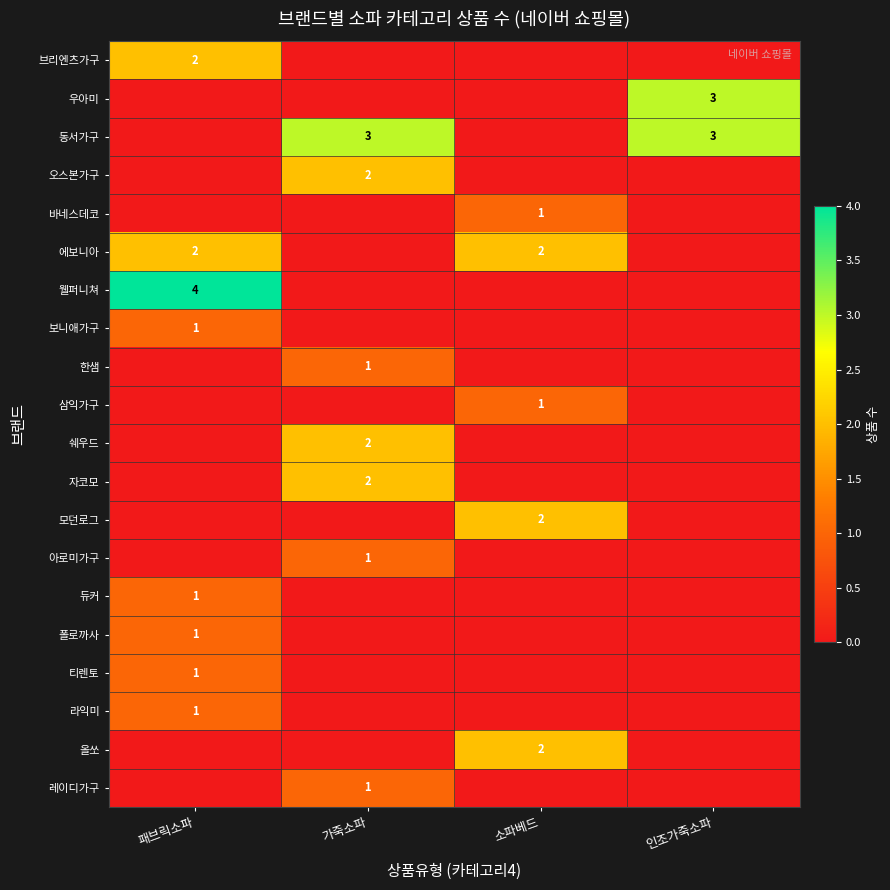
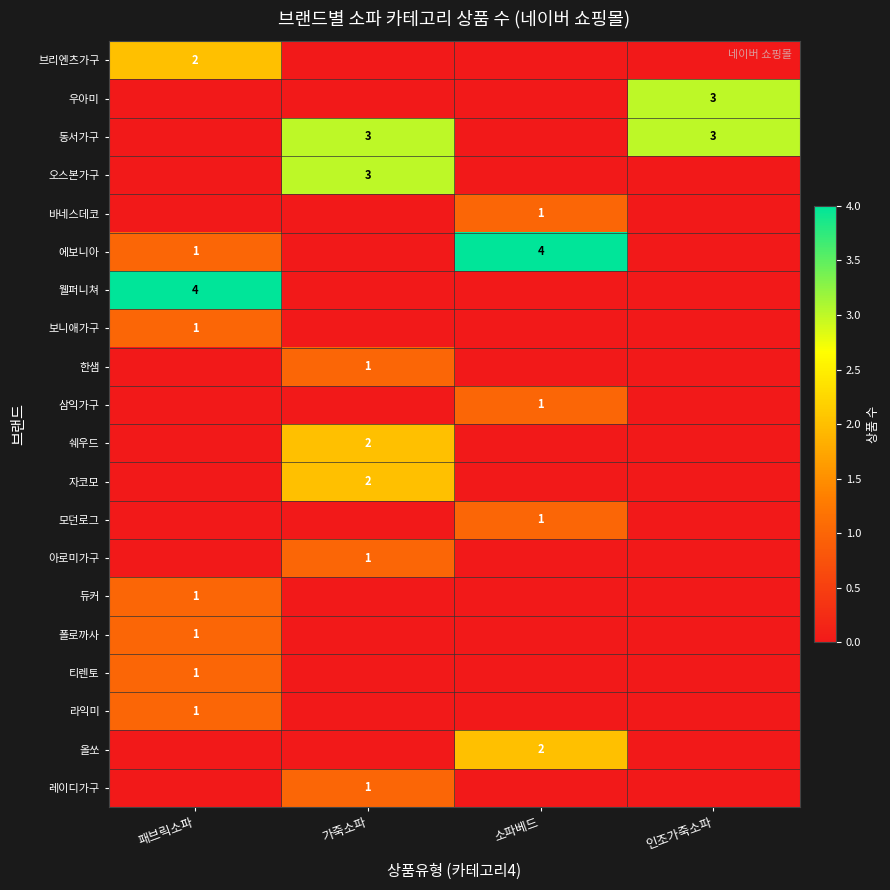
  {
    "브리엔츠가구": {
      "패브릭소파": 2
    },
    "우아미": {
      "인조가죽소파": 3
    },
    "동서가구": {
      "가죽소파": 3,
      "인조가죽소파": 3
    },
    "오스본가구": {
-     "가죽소파": 2
+     "가죽소파": 3
    },
    "바네스데코": {
      "소파베드": 1
    },
    "에보니아": {
-     "패브릭소파": 2,
-     "소파베드": 2
+     "패브릭소파": 1,
+     "소파베드": 4
    },
    "웰퍼니쳐": {
      "패브릭소파": 4
    },
    "보니애가구": {
      "패브릭소파": 1
    },
    "한샘": {
      "가죽소파": 1
    },
    "삼익가구": {
      "소파베드": 1
    },
    "쉐우드": {
      "가죽소파": 2
    },
    "자코모": {
      "가죽소파": 2
    },
    "모던로그": {
-     "소파베드": 2
+     "소파베드": 1
    },
    "아로미가구": {
      "가죽소파": 1
    },
    "듀커": {
      "패브릭소파": 1
    },
    "폴로까사": {
      "패브릭소파": 1
    },
    "티렌토": {
      "패브릭소파": 1
    },
    "라익미": {
      "패브릭소파": 1
    },
    "올쏘": {
      "소파베드": 2
    },
    "레이디가구": {
      "가죽소파": 1
    }
  }
